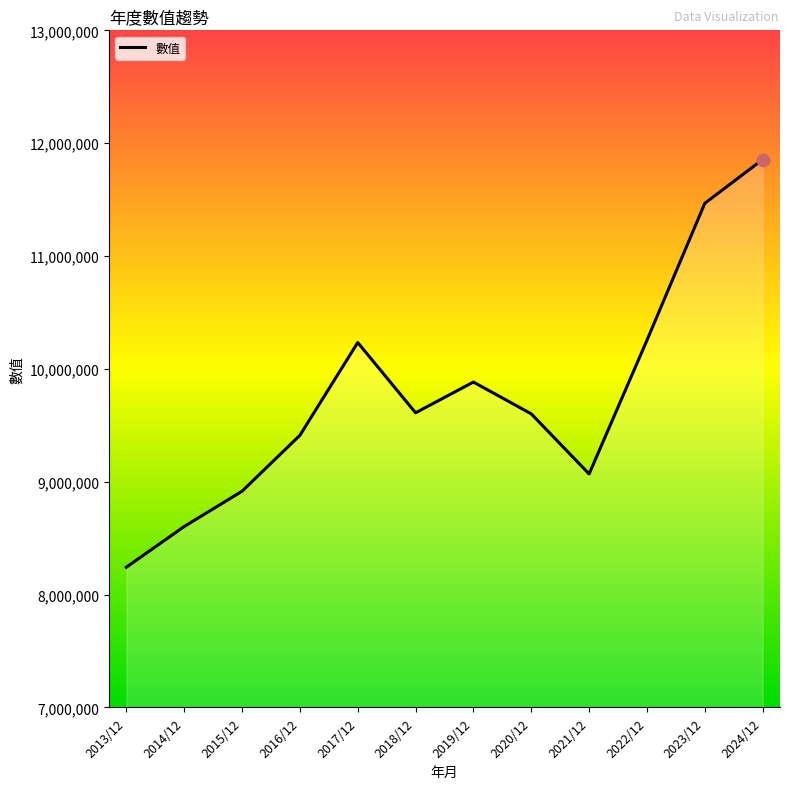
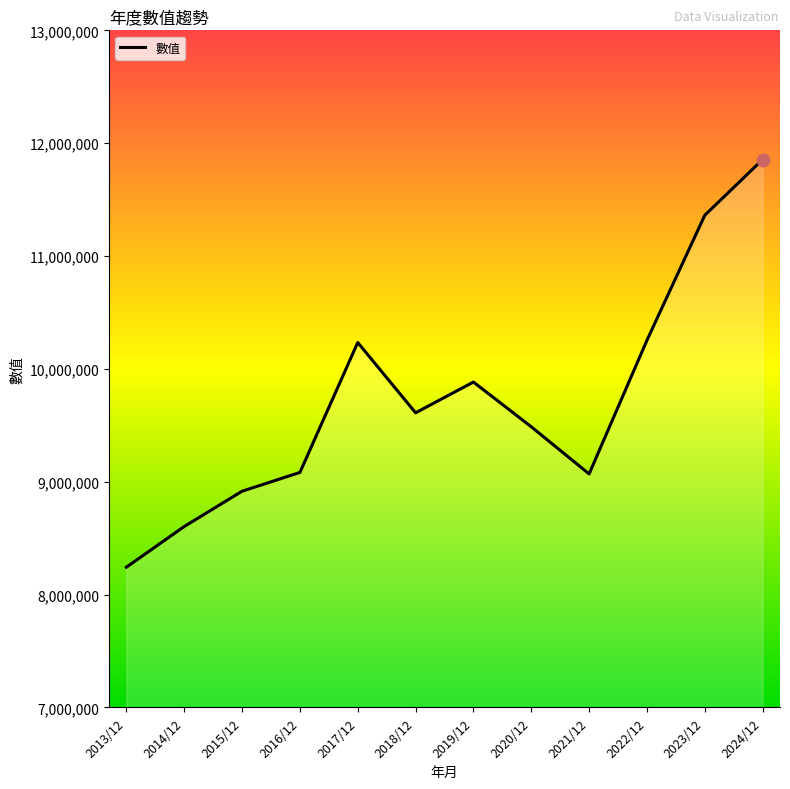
  {
    "數值": {
      "2013/12": "8,240,000",
      "2014/12": "8,600,000",
      "2015/12": "8,920,000",
-     "2016/12": "9,410,000",
+     "2016/12": "9,080,000",
      "2017/12": "10,230,000",
      "2018/12": "9,610,000",
      "2019/12": "9,880,000",
-     "2020/12": "9,600,000",
+     "2020/12": "9,490,000",
      "2021/12": "9,070,000",
      "2022/12": "10,250,000",
-     "2023/12": "11,470,000"
+     "2023/12": "11,360,000"
    }
  }
